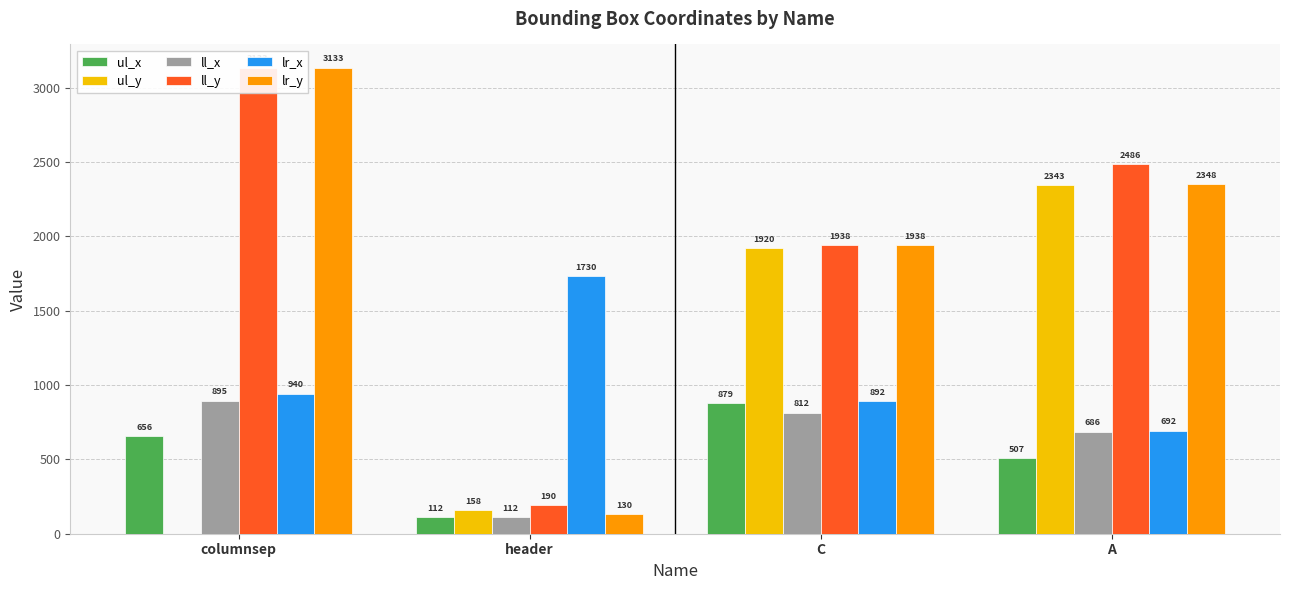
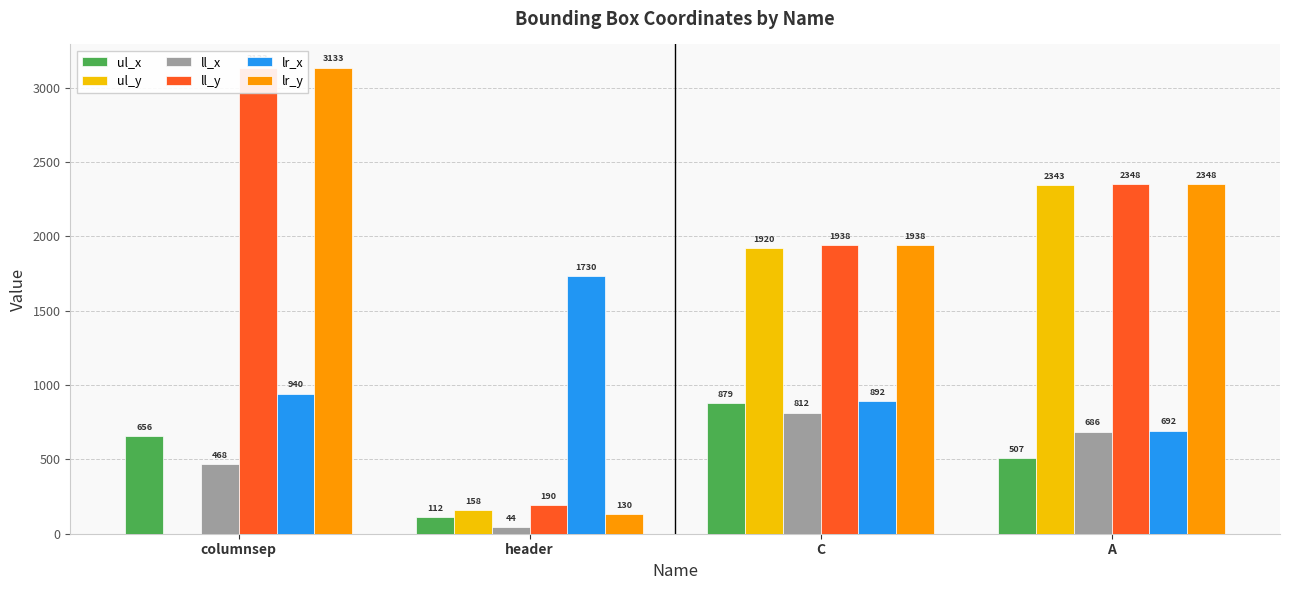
  {
    "ul_x": {
      "columnsep": 656,
      "header": 112,
      "C": 879,
      "A": 507
    },
    "ll_x": {
-     "columnsep": 895,
-     "header": 112,
+     "columnsep": 468,
+     "header": 44,
      "C": 812,
      "A": 686
    },
    "ll_y": {
      "header": 190,
      "C": 1938,
-     "A": 2486
+     "A": 2348
    },
    "lr_x": {
      "columnsep": 940,
      "header": 1730,
      "C": 892,
      "A": 692
    }
  }
